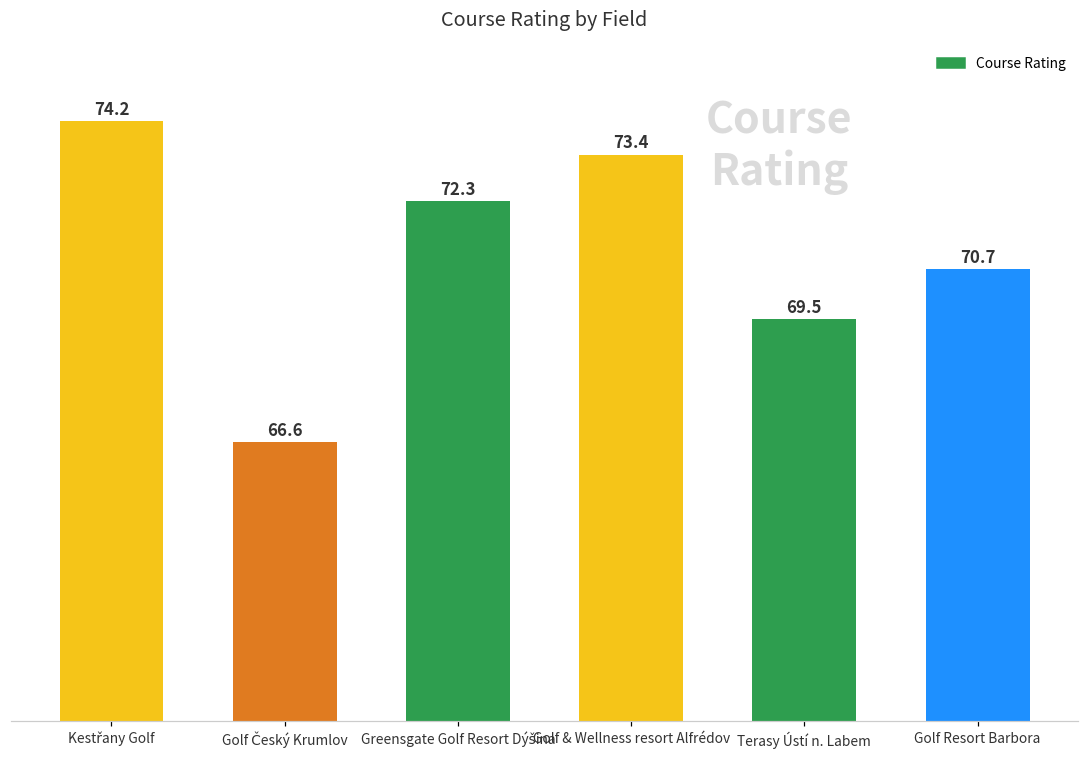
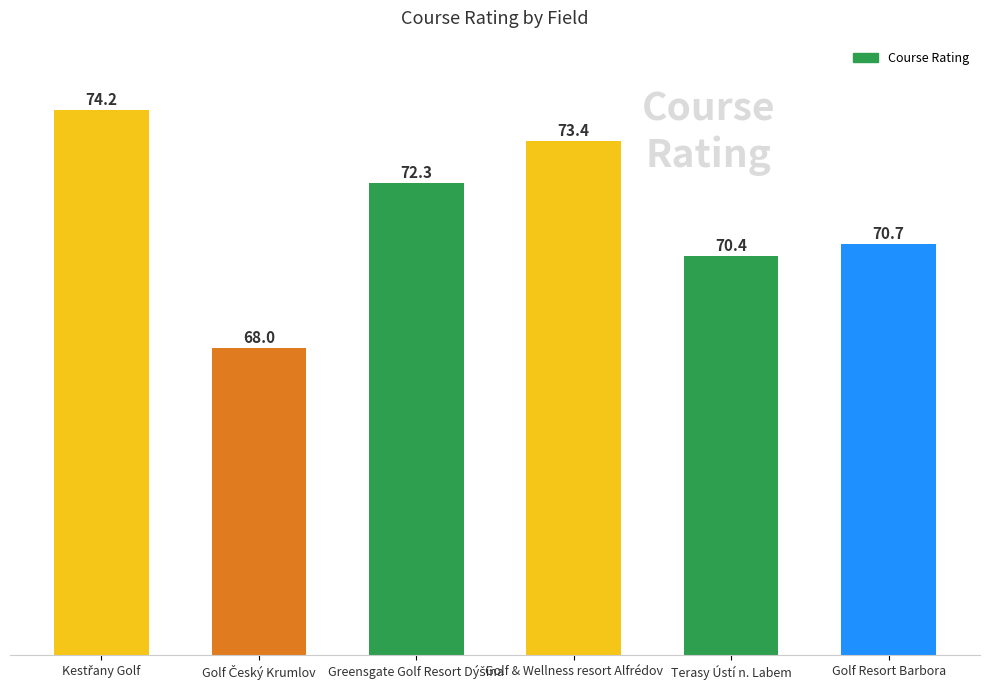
  {
    "Kestřany Golf": 74.2,
-   "Golf Český Krumlov": 66.6,
+   "Golf Český Krumlov": 68.0,
    "Greensgate Golf Resort Dýšina": 72.3,
    "Golf & Wellness resort Alfrédov": 73.4,
-   "Terasy Ústí n. Labem": 69.5,
+   "Terasy Ústí n. Labem": 70.4,
    "Golf Resort Barbora": 70.7
  }
